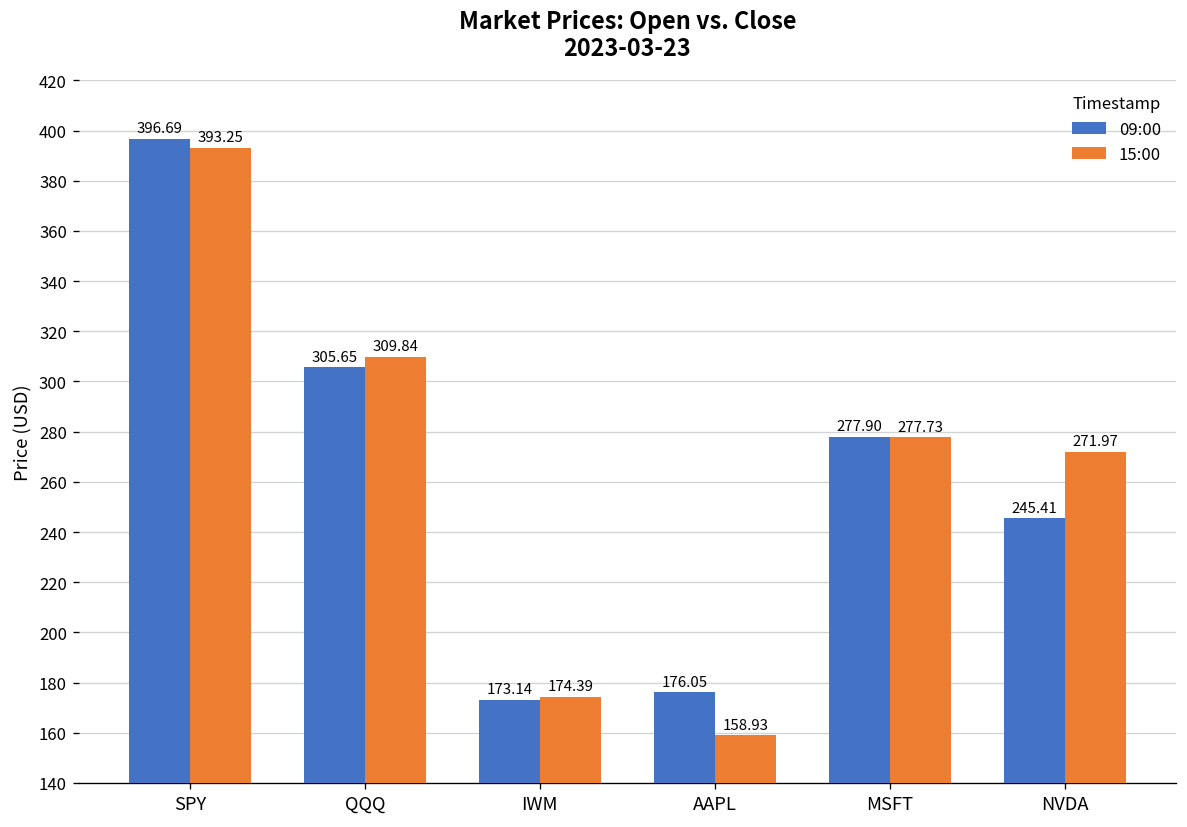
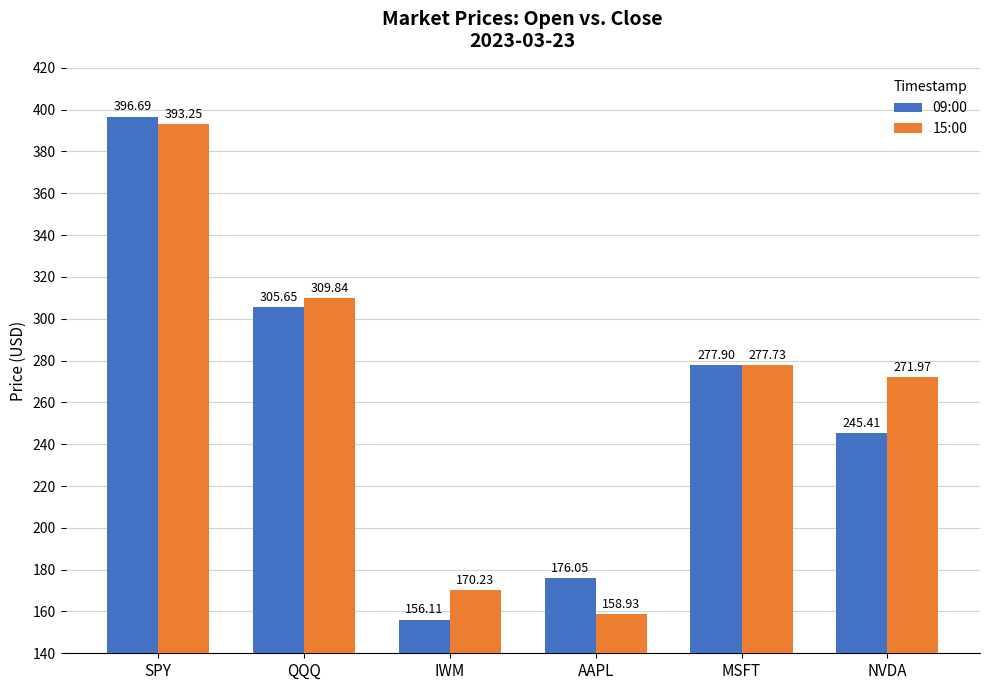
  {
    "09:00": {
      "SPY": 396.69,
      "QQQ": 305.65,
-     "IWM": 173.14,
+     "IWM": 156.11,
      "AAPL": 176.05,
      "MSFT": 277.90,
      "NVDA": 245.41
    },
    "15:00": {
      "SPY": 393.25,
      "QQQ": 309.84,
-     "IWM": 174.39,
+     "IWM": 170.23,
      "AAPL": 158.93,
      "MSFT": 277.73,
      "NVDA": 271.97
    }
  }
